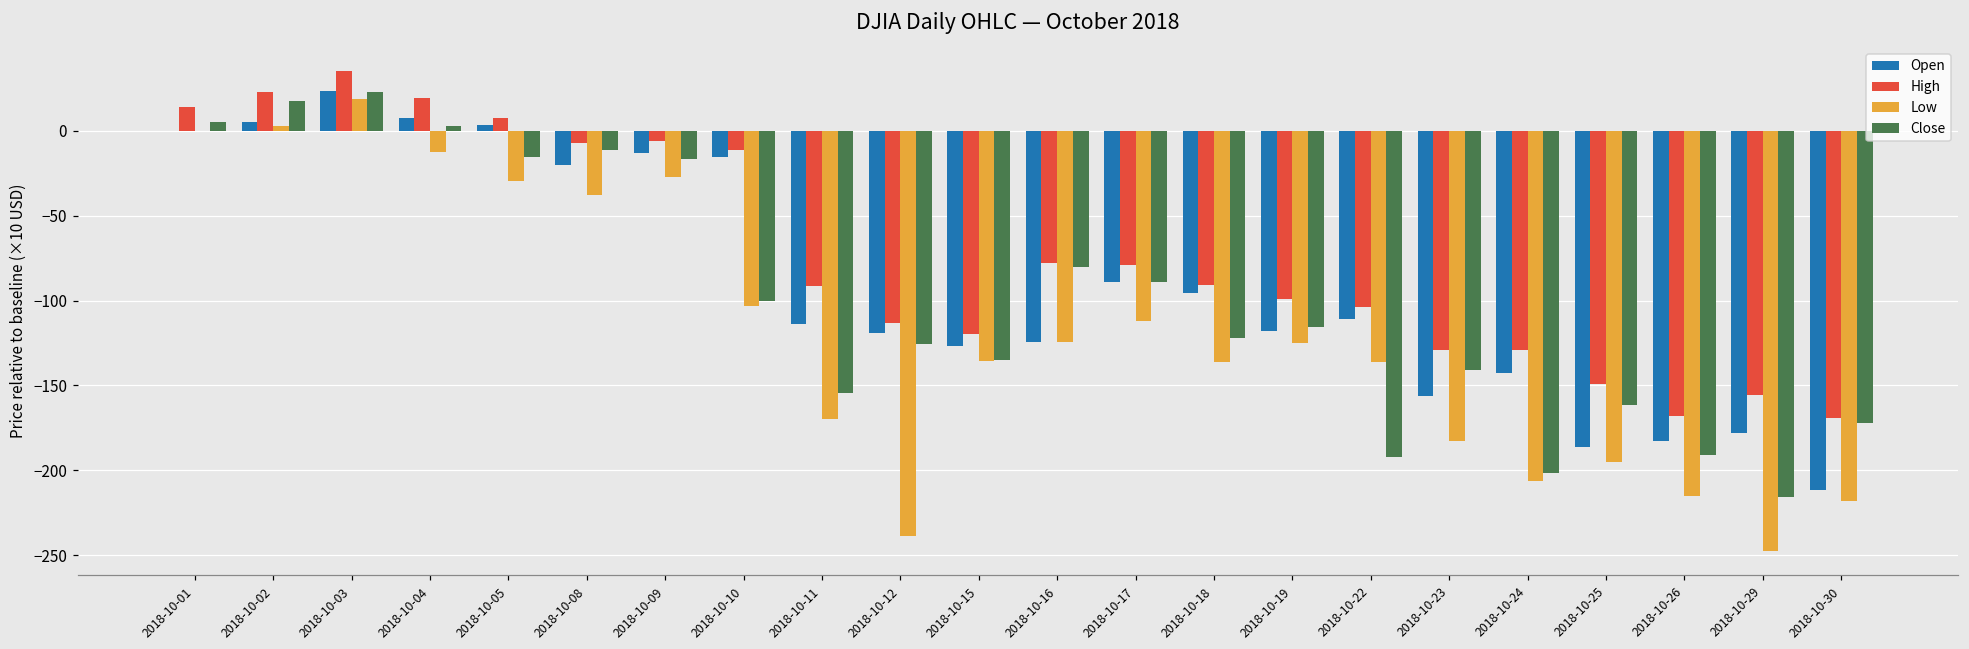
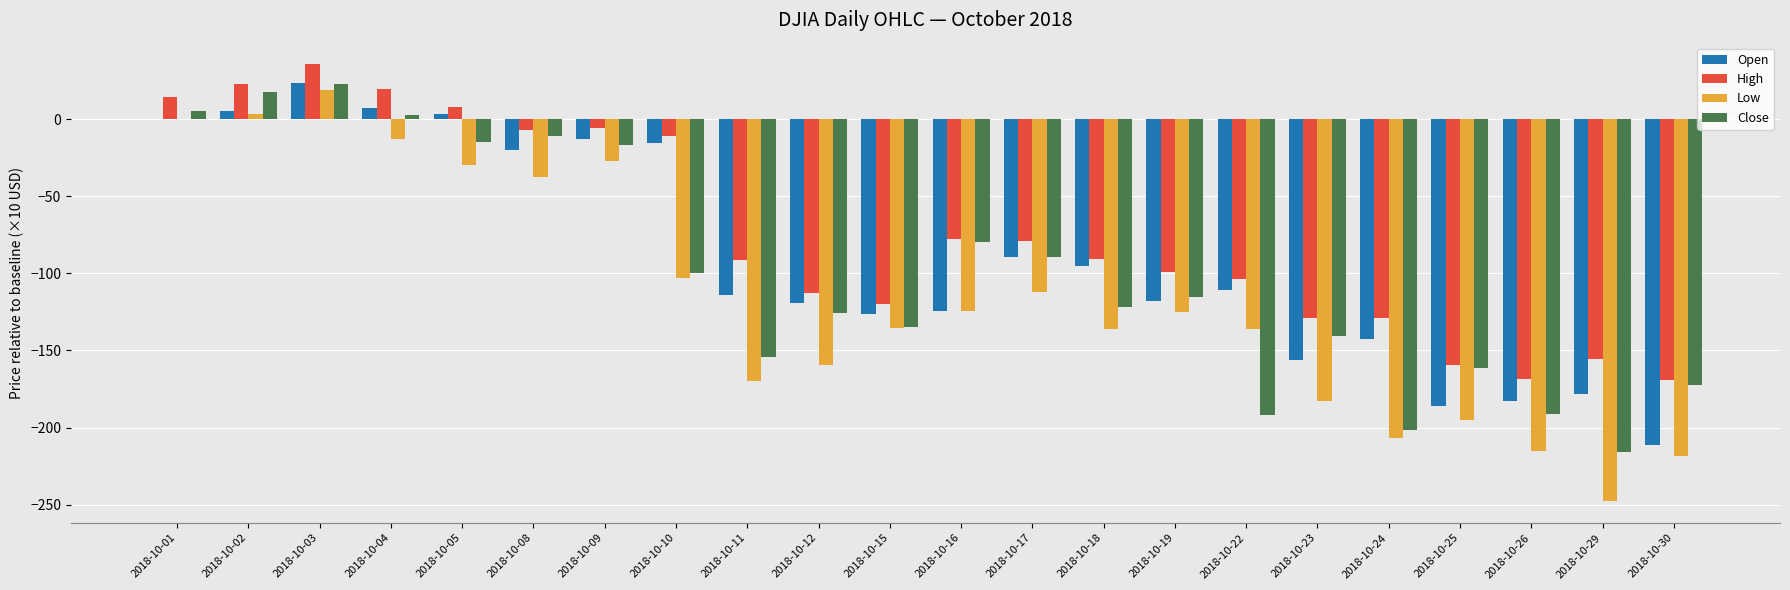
  {
    "Open": {
      "2018-10-01": 0,
      "2018-10-02": 5,
      "2018-10-03": 24,
      "2018-10-04": 7,
      "2018-10-05": 3,
      "2018-10-08": -20,
      "2018-10-09": -13,
      "2018-10-10": -16,
      "2018-10-11": -114,
      "2018-10-12": -119,
      "2018-10-15": -127,
      "2018-10-16": -125,
      "2018-10-17": -89,
      "2018-10-18": -95,
      "2018-10-19": -118,
      "2018-10-22": -111,
      "2018-10-23": -156,
      "2018-10-24": -143,
      "2018-10-25": -186,
      "2018-10-26": -183,
      "2018-10-29": -178,
      "2018-10-30": -212
    },
    "High": {
      "2018-10-01": 14,
      "2018-10-02": 23,
      "2018-10-03": 35,
      "2018-10-04": 20,
      "2018-10-05": 8,
      "2018-10-08": -7,
      "2018-10-09": -6,
      "2018-10-10": -11,
      "2018-10-11": -91,
      "2018-10-12": -113,
      "2018-10-15": -120,
      "2018-10-16": -78,
      "2018-10-17": -79,
      "2018-10-18": -91,
      "2018-10-19": -99,
      "2018-10-22": -104,
      "2018-10-23": -129,
      "2018-10-24": -129,
-     "2018-10-25": -149,
+     "2018-10-25": -160,
      "2018-10-26": -168,
      "2018-10-29": -156,
      "2018-10-30": -169
    },
    "Low": {
      "2018-10-02": 3,
      "2018-10-03": 19,
      "2018-10-04": -13,
      "2018-10-05": -30,
      "2018-10-08": -38,
      "2018-10-09": -27,
      "2018-10-10": -103,
      "2018-10-11": -170,
-     "2018-10-12": -239,
+     "2018-10-12": -160,
      "2018-10-15": -135,
      "2018-10-16": -125,
      "2018-10-17": -112,
      "2018-10-18": -136,
      "2018-10-19": -125,
      "2018-10-22": -136,
      "2018-10-23": -183,
      "2018-10-24": -207,
      "2018-10-25": -195,
      "2018-10-26": -215,
      "2018-10-29": -248,
      "2018-10-30": -218
    },
    "Close": {
      "2018-10-01": 5,
      "2018-10-02": 18,
      "2018-10-03": 23,
      "2018-10-04": 3,
      "2018-10-05": -15,
      "2018-10-08": -11,
      "2018-10-09": -17,
      "2018-10-10": -100,
      "2018-10-11": -155,
      "2018-10-12": -126,
      "2018-10-15": -135,
      "2018-10-16": -80,
      "2018-10-17": -89,
      "2018-10-18": -122,
      "2018-10-19": -115,
      "2018-10-22": -192,
      "2018-10-23": -141,
      "2018-10-24": -201,
      "2018-10-25": -161,
      "2018-10-26": -191,
      "2018-10-29": -216,
      "2018-10-30": -172
    }
  }
